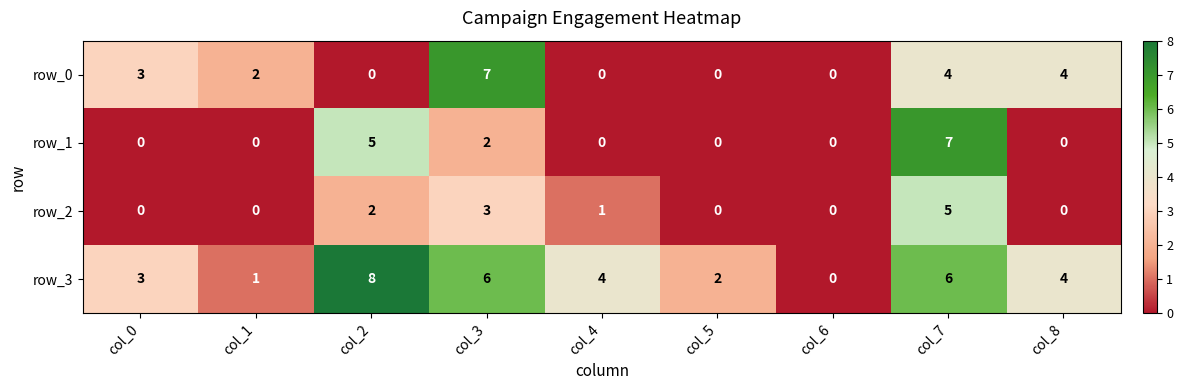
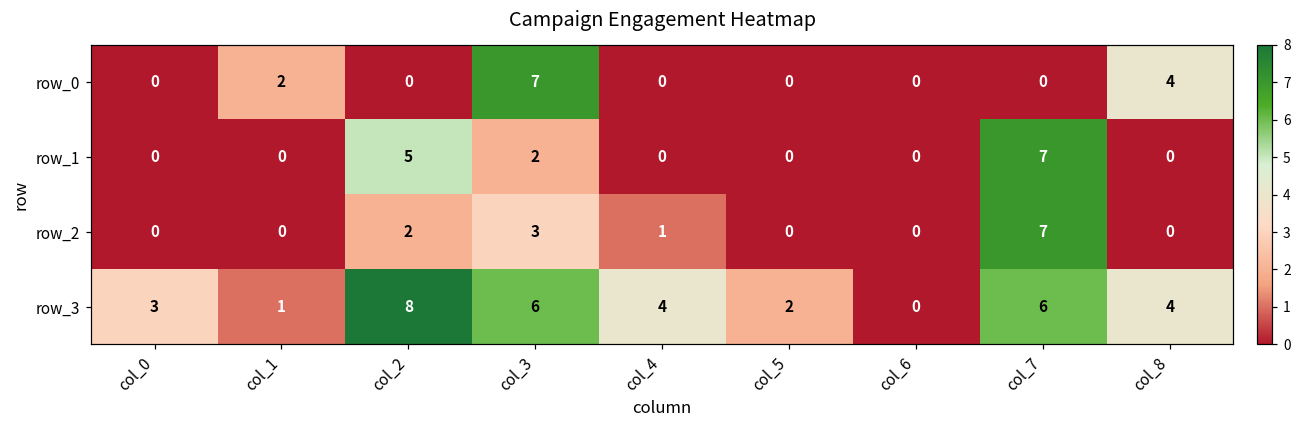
  {
    "row_0": {
-     "col_0": 3,
+     "col_0": 0,
      "col_1": 2,
      "col_2": 0,
      "col_3": 7,
      "col_4": 0,
      "col_5": 0,
      "col_6": 0,
-     "col_7": 4,
+     "col_7": 0,
      "col_8": 4
    },
    "row_1": {
      "col_0": 0,
      "col_1": 0,
      "col_2": 5,
      "col_3": 2,
      "col_4": 0,
      "col_5": 0,
      "col_6": 0,
      "col_7": 7,
      "col_8": 0
    },
    "row_2": {
      "col_0": 0,
      "col_1": 0,
      "col_2": 2,
      "col_3": 3,
      "col_4": 1,
      "col_5": 0,
      "col_6": 0,
-     "col_7": 5,
+     "col_7": 7,
      "col_8": 0
    },
    "row_3": {
      "col_0": 3,
      "col_1": 1,
      "col_2": 8,
      "col_3": 6,
      "col_4": 4,
      "col_5": 2,
      "col_6": 0,
      "col_7": 6,
      "col_8": 4
    }
  }
